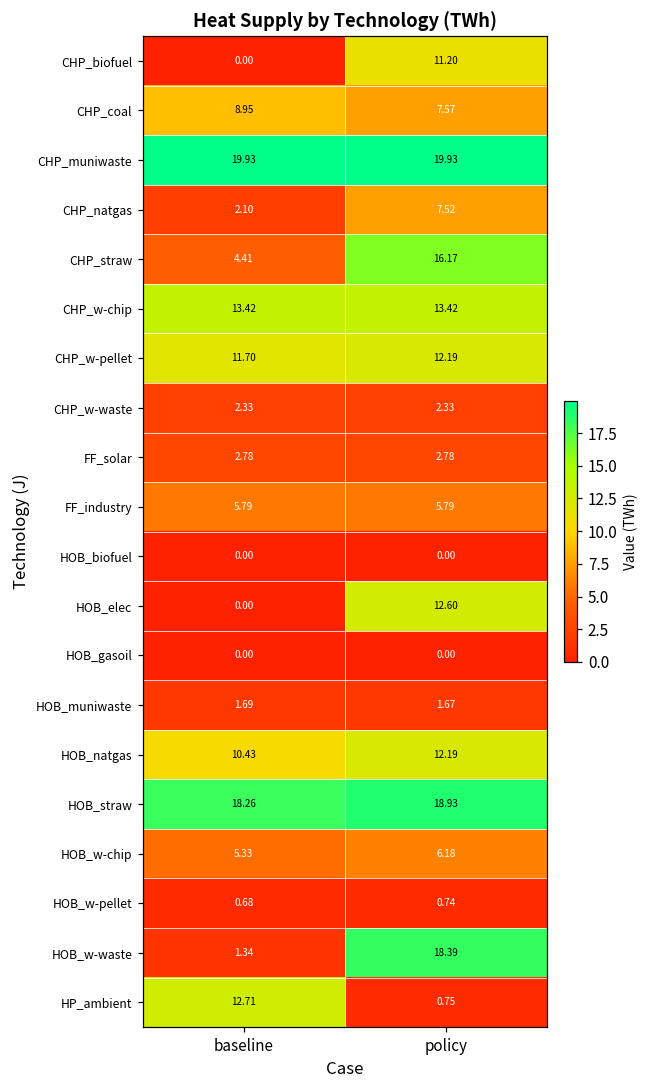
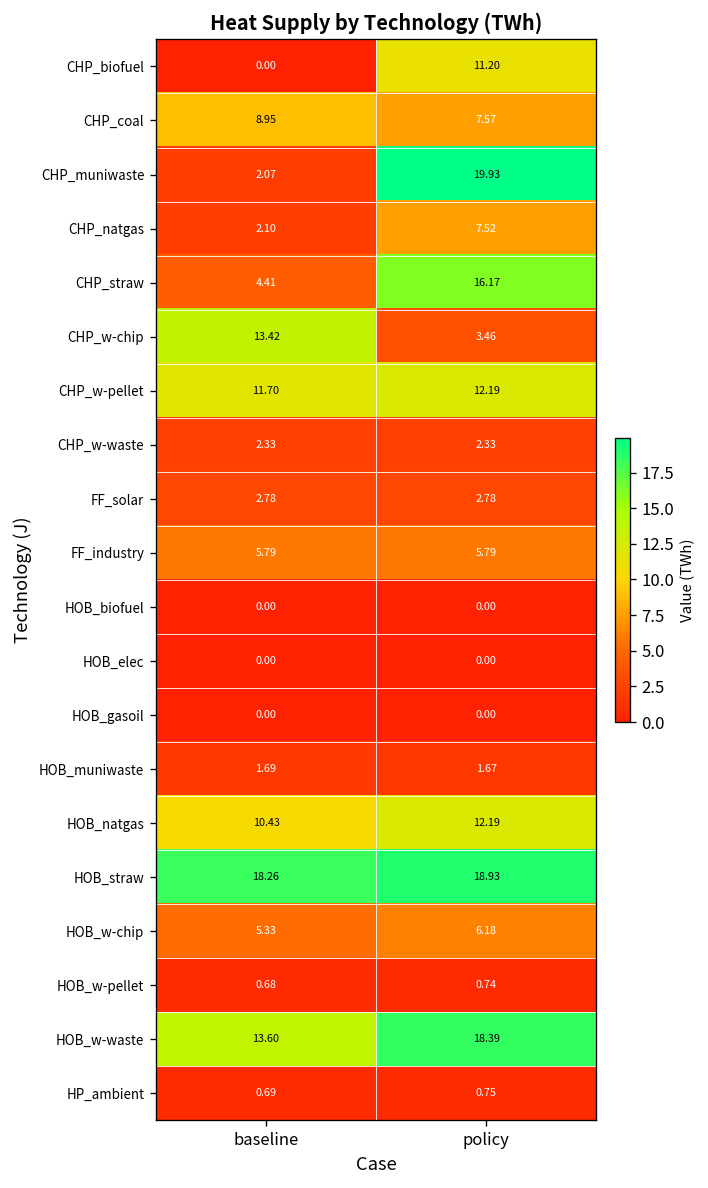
  {
    "CHP_biofuel": {
      "baseline": 0.00,
      "policy": 11.20
    },
    "CHP_coal": {
      "baseline": 8.95,
      "policy": 7.57
    },
    "CHP_muniwaste": {
-     "baseline": 19.93,
+     "baseline": 2.07,
      "policy": 19.93
    },
    "CHP_natgas": {
      "baseline": 2.10,
      "policy": 7.52
    },
    "CHP_straw": {
      "baseline": 4.41,
      "policy": 16.17
    },
    "CHP_w-chip": {
      "baseline": 13.42,
-     "policy": 13.42
+     "policy": 3.46
    },
    "CHP_w-pellet": {
      "baseline": 11.70,
      "policy": 12.19
    },
    "CHP_w-waste": {
      "baseline": 2.33,
      "policy": 2.33
    },
    "FF_solar": {
      "baseline": 2.78,
      "policy": 2.78
    },
    "FF_industry": {
      "baseline": 5.79,
      "policy": 5.79
    },
    "HOB_biofuel": {
      "baseline": 0.00,
      "policy": 0.00
    },
    "HOB_elec": {
      "baseline": 0.00,
-     "policy": 12.60
+     "policy": 0.00
    },
    "HOB_gasoil": {
      "baseline": 0.00,
      "policy": 0.00
    },
    "HOB_muniwaste": {
      "baseline": 1.69,
      "policy": 1.67
    },
    "HOB_natgas": {
      "baseline": 10.43,
      "policy": 12.19
    },
    "HOB_straw": {
      "baseline": 18.26,
      "policy": 18.93
    },
    "HOB_w-chip": {
      "baseline": 5.33,
      "policy": 6.18
    },
    "HOB_w-pellet": {
      "baseline": 0.68,
      "policy": 0.74
    },
    "HOB_w-waste": {
-     "baseline": 1.34,
+     "baseline": 13.60,
      "policy": 18.39
    },
    "HP_ambient": {
-     "baseline": 12.71,
+     "baseline": 0.69,
      "policy": 0.75
    }
  }
